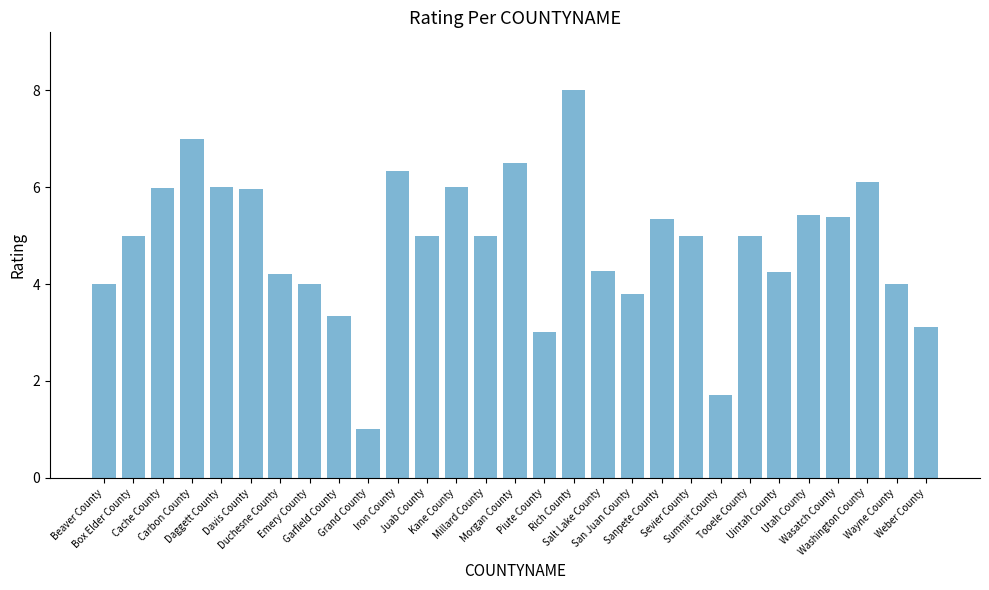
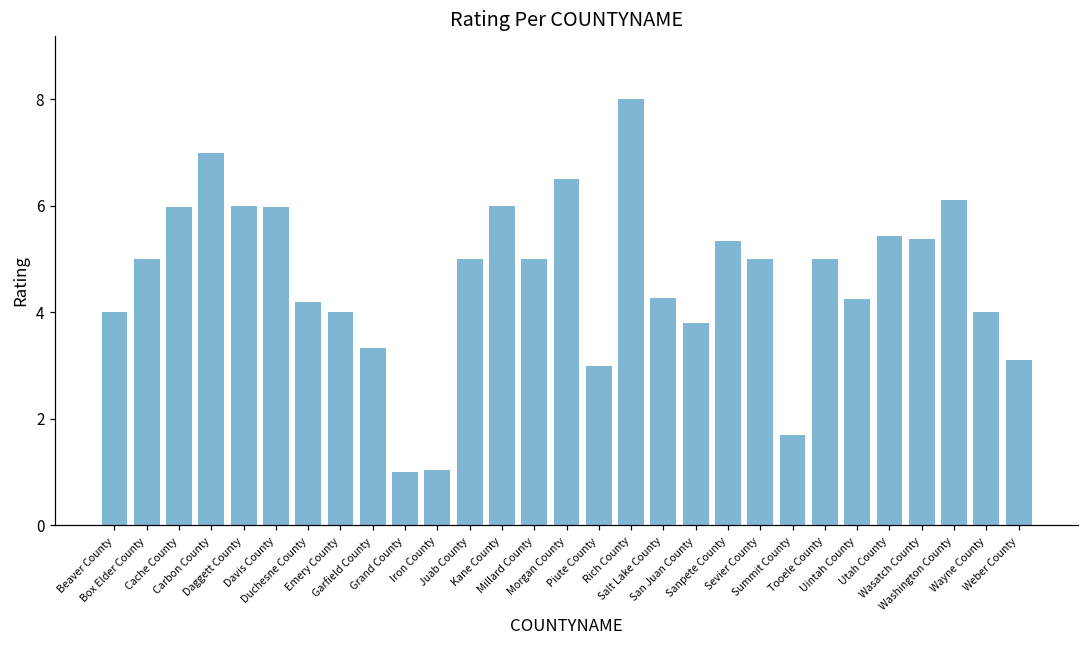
  {
    "Beaver County": 4.0,
    "Box Elder County": 5.0,
    "Cache County": 6.0,
    "Carbon County": 7.0,
    "Daggett County": 6.0,
    "Davis County": 6.0,
    "Duchesne County": 4.2,
    "Emery County": 4.0,
    "Garfield County": 3.3,
    "Grand County": 1.0,
-   "Iron County": 6.3,
+   "Iron County": 1.0,
    "Juab County": 5.0,
    "Kane County": 6.0,
    "Millard County": 5.0,
    "Morgan County": 6.5,
    "Piute County": 3.0,
    "Rich County": 8.0,
    "Salt Lake County": 4.3,
    "San Juan County": 3.8,
    "Sanpete County": 5.3,
    "Sevier County": 5.0,
    "Summit County": 1.7,
    "Tooele County": 5.0,
    "Uintah County": 4.3,
    "Utah County": 5.4,
    "Wasatch County": 5.4,
    "Washington County": 6.1,
    "Wayne County": 4.0,
    "Weber County": 3.1
  }
